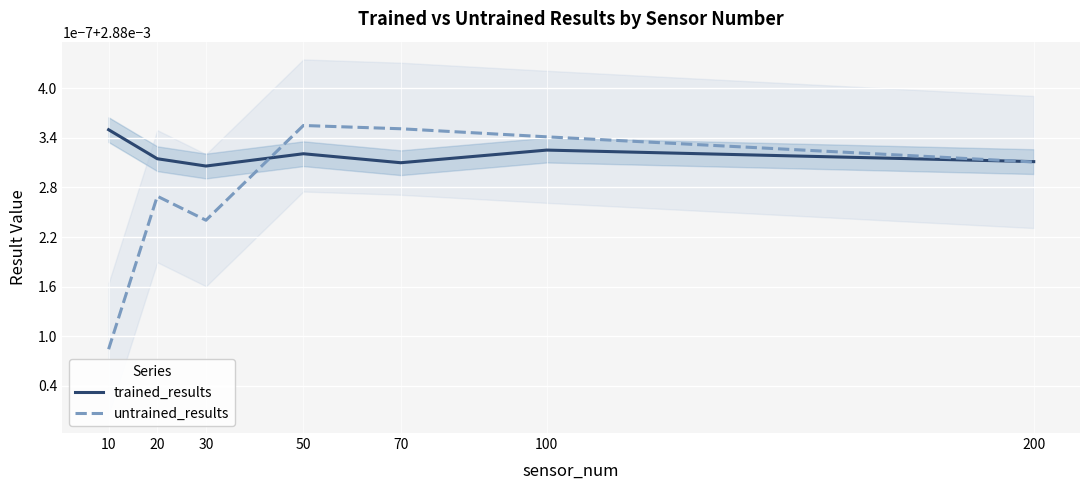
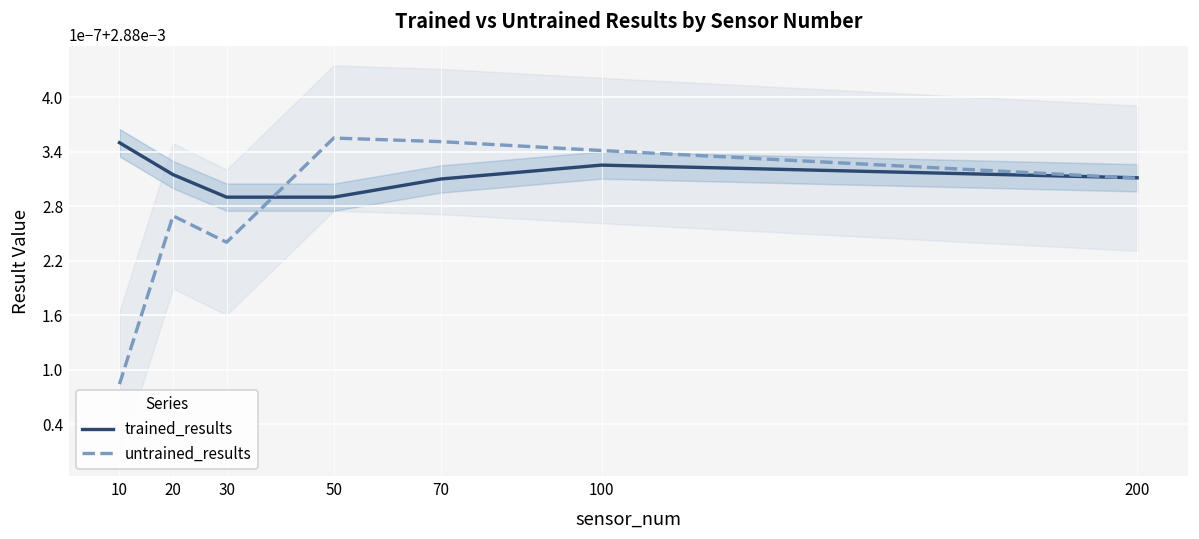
  {
    "trained_results": {
      "10": 0.00288035,
      "20": 0.00288031,
-     "30": 0.00288031,
-     "50": 0.00288032,
+     "30": 0.00288029,
+     "50": 0.00288029,
      "70": 0.00288031,
      "100": 0.00288033
    }
  }
